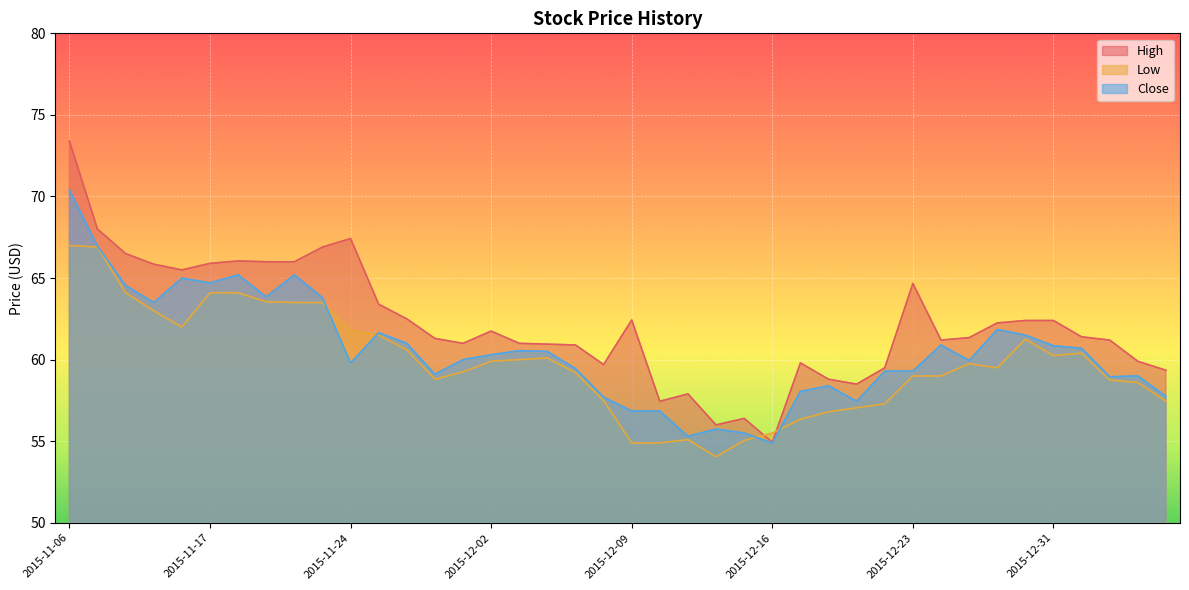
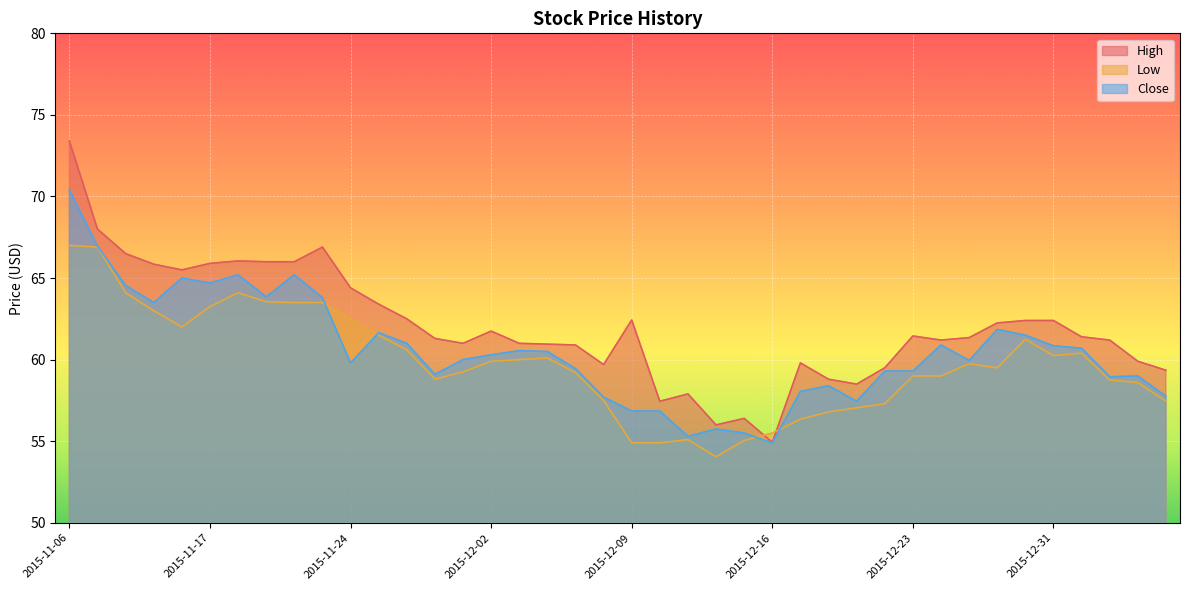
  {
    "High": {
      "2015-11-06": 73.4,
      "2015-11-17": 65.9,
-     "2015-11-24": 67.4,
+     "2015-11-24": 64.4,
      "2015-12-02": 61.8,
      "2015-12-09": 62.4,
-     "2015-12-23": 64.7,
+     "2015-12-23": 61.5,
      "2015-12-31": 62.4
    },
    "Low": {
      "2015-11-06": 67.0,
-     "2015-11-17": 64.1,
-     "2015-11-24": 61.8,
+     "2015-11-17": 63.3,
+     "2015-11-24": 62.5,
      "2015-12-02": 59.9,
      "2015-12-09": 54.9,
      "2015-12-16": 55.5,
      "2015-12-23": 59.0,
      "2015-12-31": 60.3
    },
    "Close": {
      "2015-11-06": 70.4,
      "2015-11-17": 64.7,
      "2015-11-24": 59.8,
      "2015-12-02": 60.3,
      "2015-12-09": 56.8,
      "2015-12-23": 59.3,
      "2015-12-31": 60.8
    }
  }
